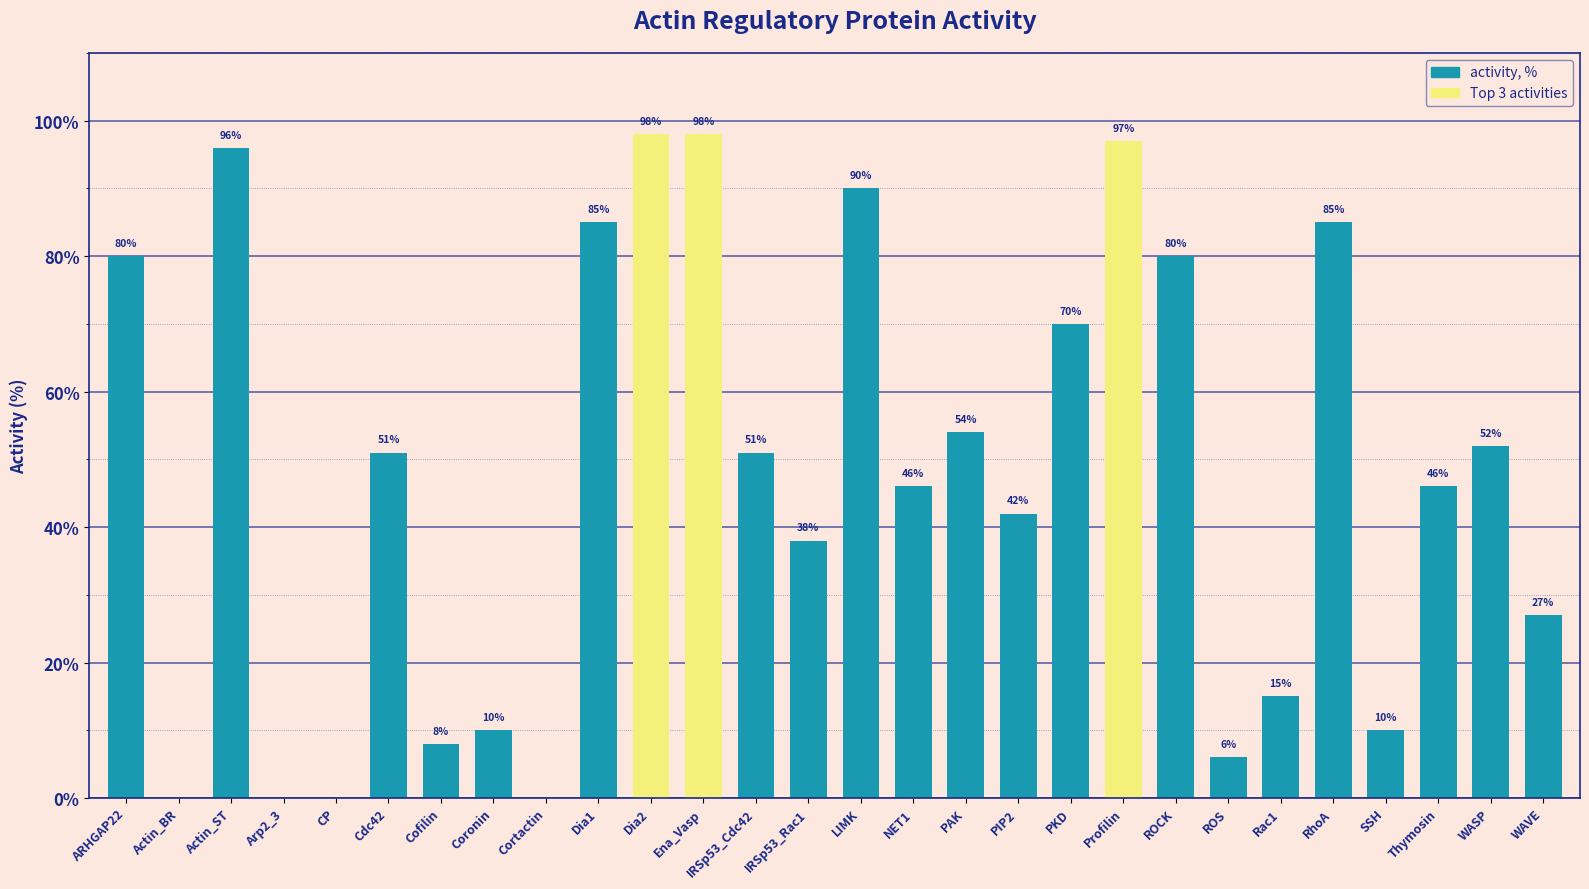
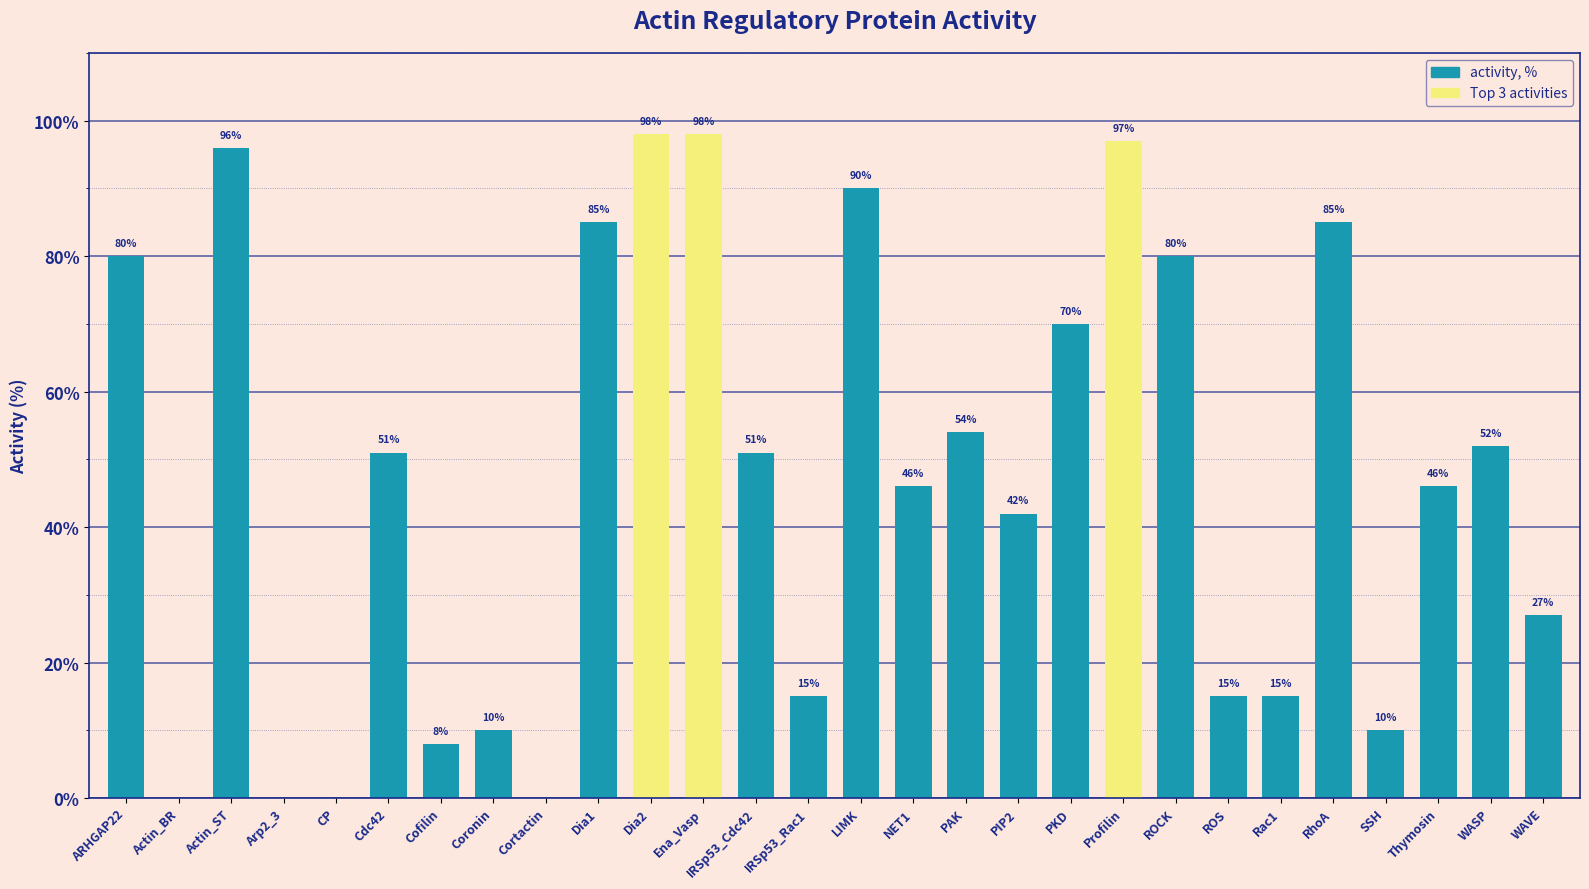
  {
    "ARHGAP22": "80%",
    "Actin_ST": "96%",
    "Cdc42": "51%",
    "Cofilin": "8%",
    "Coronin": "10%",
    "Dia1": "85%",
    "Dia2": "98%",
    "Ena_Vasp": "98%",
    "IRSp53_Cdc42": "51%",
-   "IRSp53_Rac1": "38%",
+   "IRSp53_Rac1": "15%",
    "LIMK": "90%",
    "NET1": "46%",
    "PAK": "54%",
    "PIP2": "42%",
    "PKD": "70%",
    "Profilin": "97%",
    "ROCK": "80%",
-   "ROS": "6%",
+   "ROS": "15%",
    "Rac1": "15%",
    "RhoA": "85%",
    "SSH": "10%",
    "Thymosin": "46%",
    "WASP": "52%",
    "WAVE": "27%"
  }
